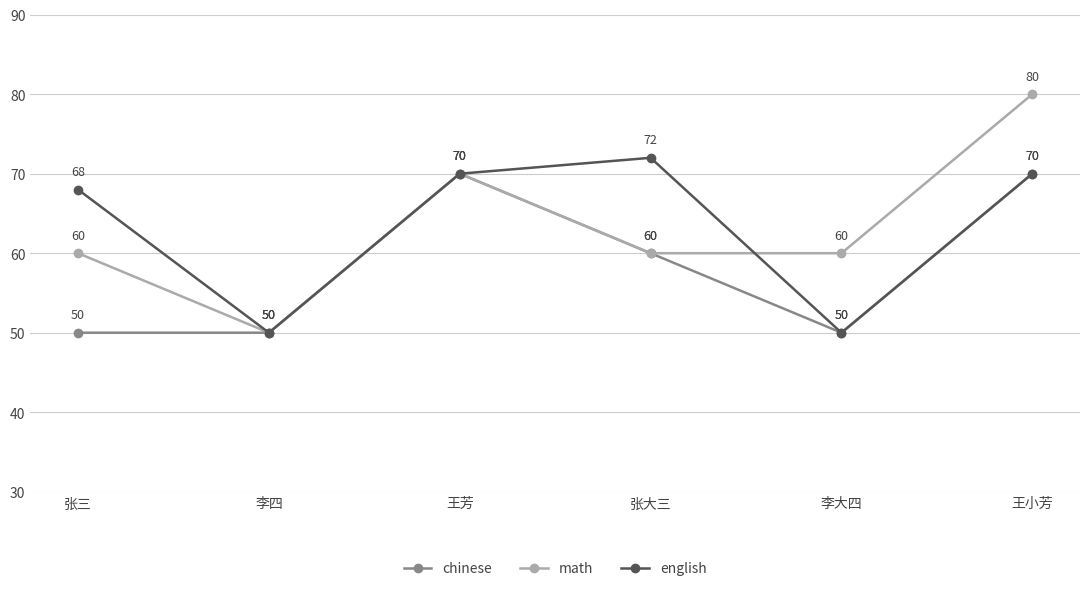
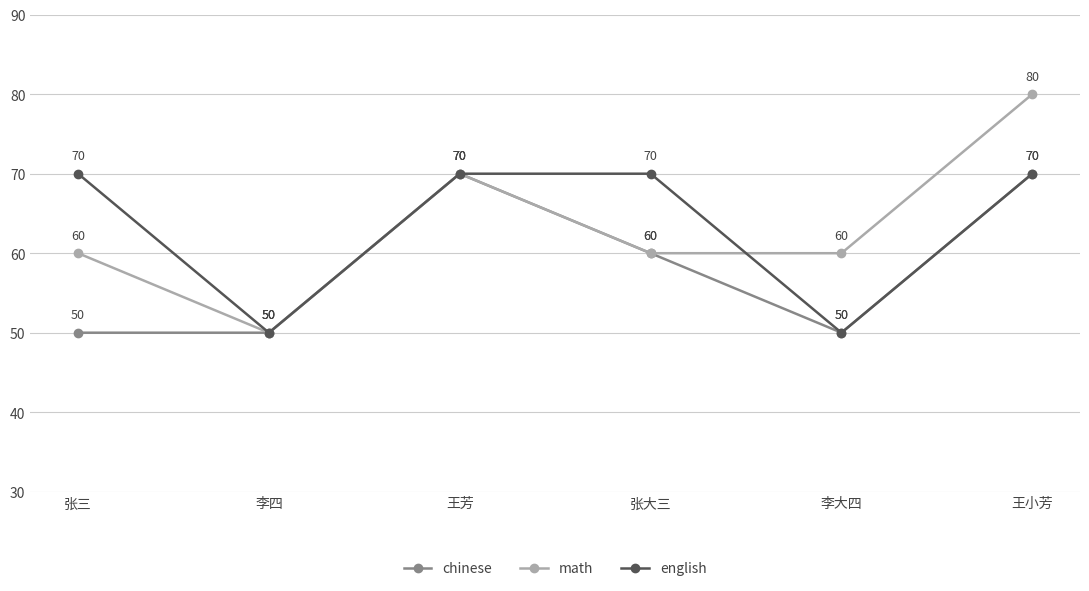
  {
    "english": {
-     "张三": 68,
-     "张大三": 72
+     "张三": 70,
+     "张大三": 70
    }
  }
